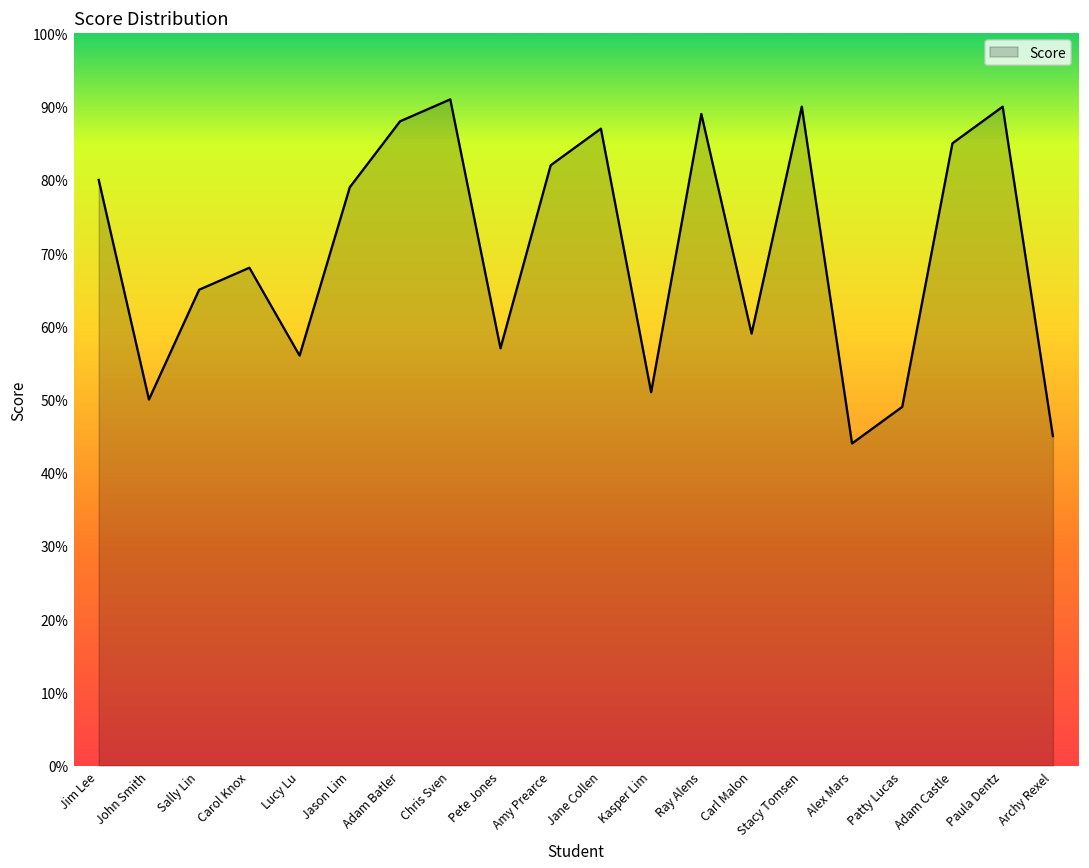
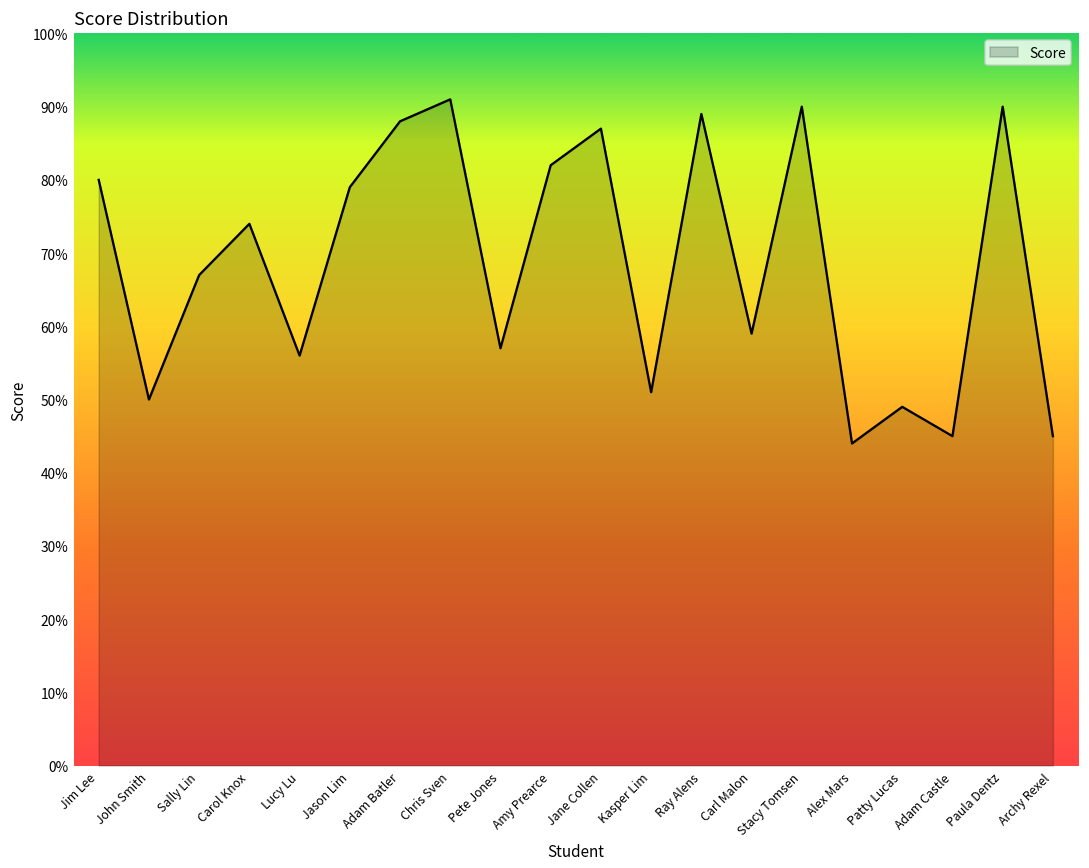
  {
    "Jim Lee": "80%",
    "John Smith": "50%",
-   "Sally Lin": "65%",
-   "Carol Knox": "68%",
+   "Sally Lin": "67%",
+   "Carol Knox": "74%",
    "Lucy Lu": "56%",
    "Jason Lim": "79%",
    "Adam Batler": "88%",
    "Chris Sven": "91%",
    "Pete Jones": "57%",
    "Amy Prearce": "82%",
    "Jane Collen": "87%",
    "Kasper Lim": "51%",
    "Ray Alens": "89%",
    "Carl Malon": "59%",
    "Stacy Tomsen": "90%",
    "Alex Mars": "44%",
    "Patty Lucas": "49%",
-   "Adam Castle": "85%",
+   "Adam Castle": "45%",
    "Paula Dentz": "90%",
    "Archy Rexel": "45%"
  }
